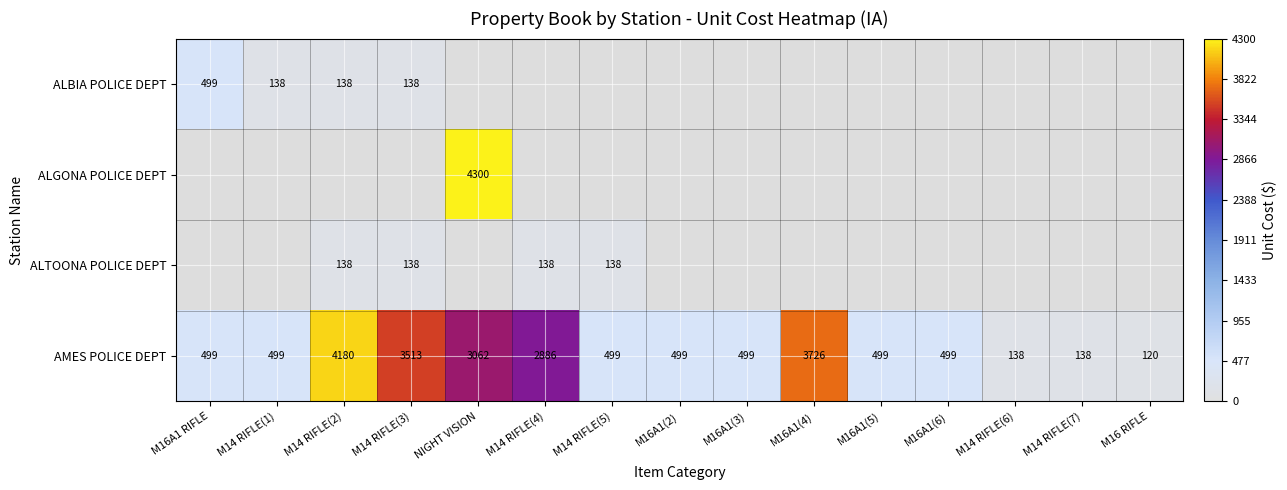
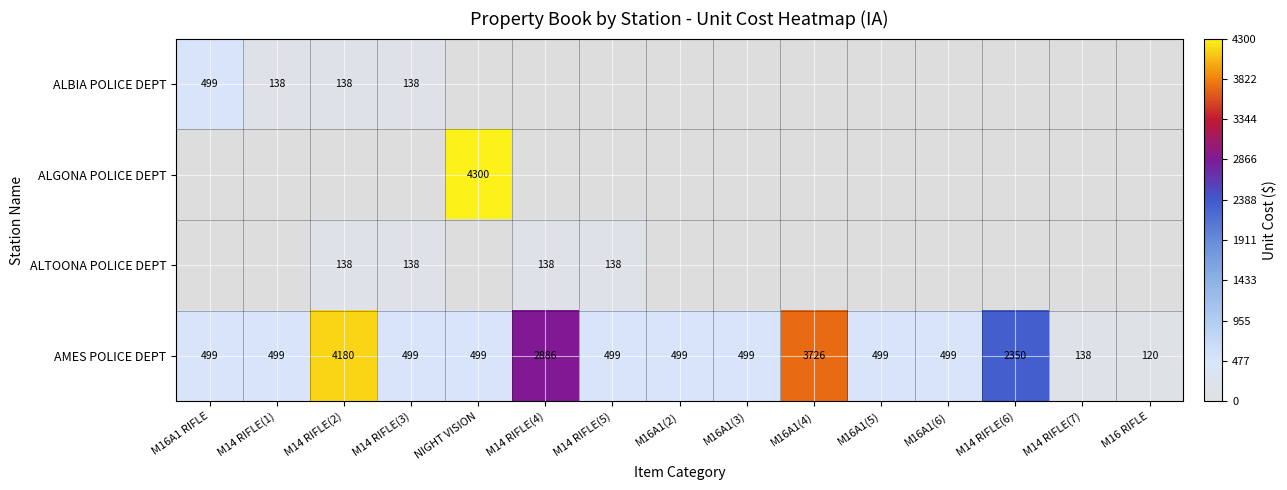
  {
    "ALBIA POLICE DEPT": {
      "M16A1 RIFLE": 499,
      "M14 RIFLE(1)": 138,
      "M14 RIFLE(2)": 138,
      "M14 RIFLE(3)": 138
    },
    "ALGONA POLICE DEPT": {
      "NIGHT VISION": 4300
    },
    "ALTOONA POLICE DEPT": {
      "M14 RIFLE(2)": 138,
      "M14 RIFLE(3)": 138,
      "M14 RIFLE(4)": 138,
      "M14 RIFLE(5)": 138
    },
    "AMES POLICE DEPT": {
      "M16A1 RIFLE": 499,
      "M14 RIFLE(1)": 499,
      "M14 RIFLE(2)": 4180,
-     "M14 RIFLE(3)": 3513,
-     "NIGHT VISION": 3062,
+     "M14 RIFLE(3)": 499,
+     "NIGHT VISION": 499,
      "M14 RIFLE(4)": 2886,
      "M14 RIFLE(5)": 499,
      "M16A1(2)": 499,
      "M16A1(3)": 499,
      "M16A1(4)": 3726,
      "M16A1(5)": 499,
      "M16A1(6)": 499,
-     "M14 RIFLE(6)": 138,
+     "M14 RIFLE(6)": 2350,
      "M14 RIFLE(7)": 138,
      "M16 RIFLE": 120
    }
  }
